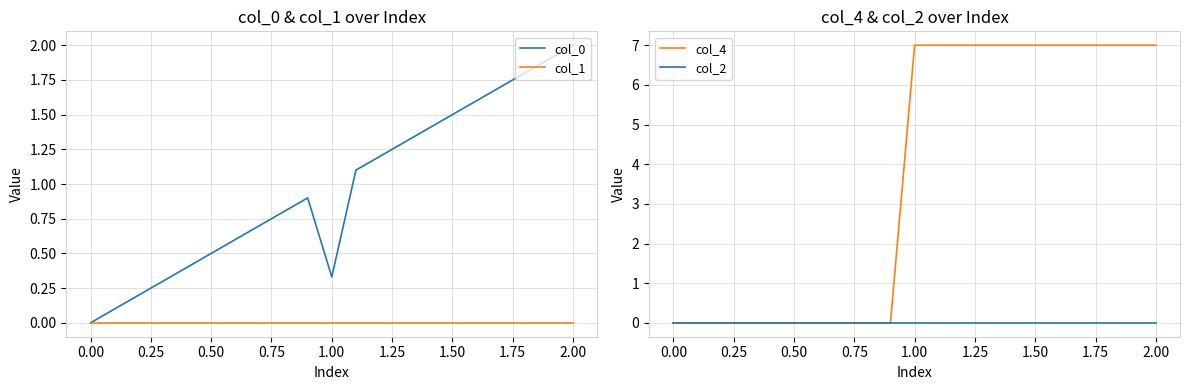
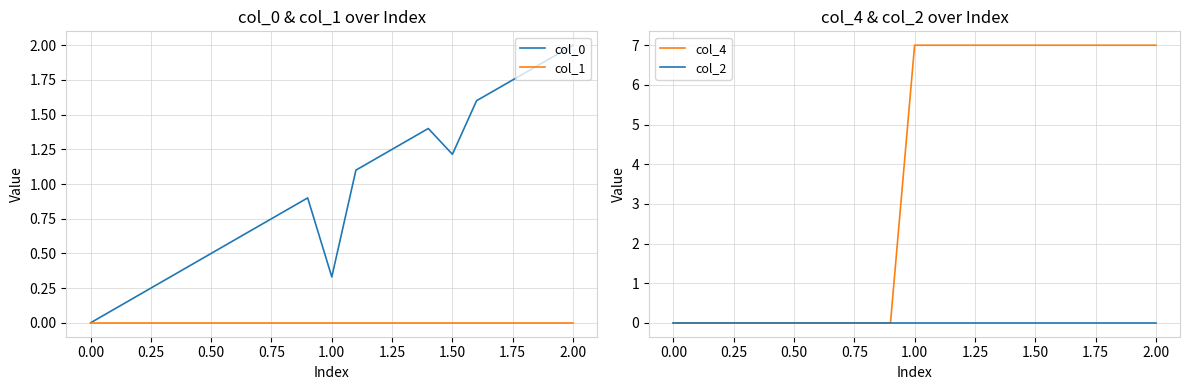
  {
    "col_0 & col_1 over Index": {
      "col_0": {
        "0.50": 0.50,
        "1.00": 0.33,
-       "1.50": 1.50
+       "1.50": 1.21
      },
      "col_1": {
        "0.50": 0.00,
        "1.00": 0.00,
        "1.50": 0.00,
        "2.00": 0.00
      }
    },
    "col_4 & col_2 over Index": {
      "col_4": {
        "1.00": 7.0,
        "1.50": 7.0,
        "2.00": 7.0
      },
      "col_2": {
        "1.00": 0.0,
        "1.50": 0.0,
        "2.00": 0.0
      }
    }
  }
